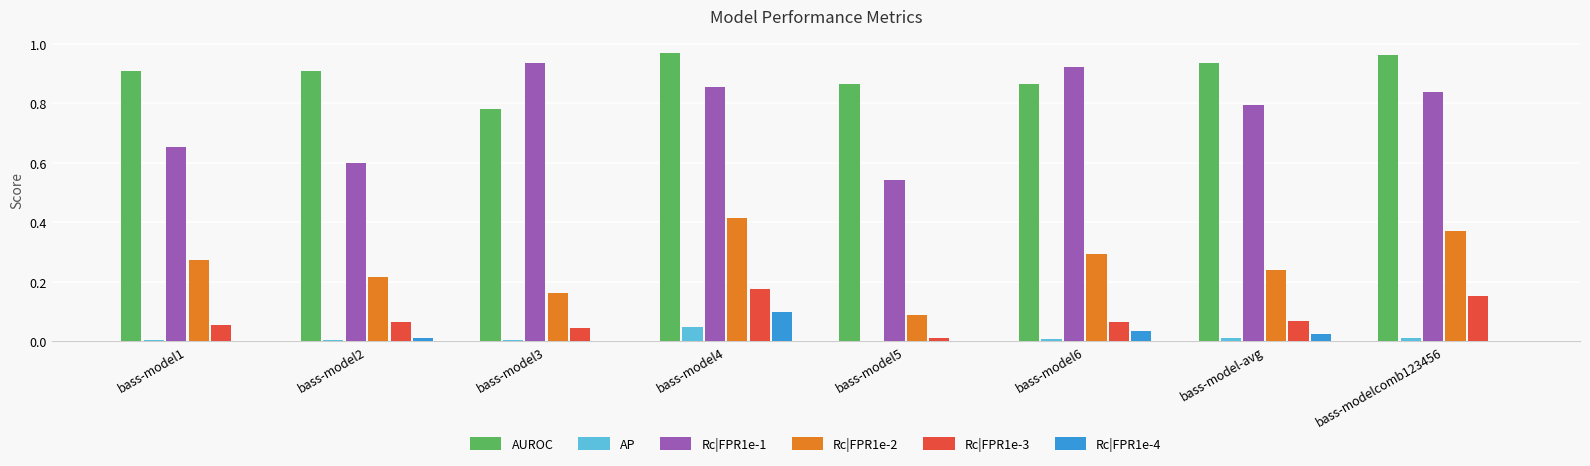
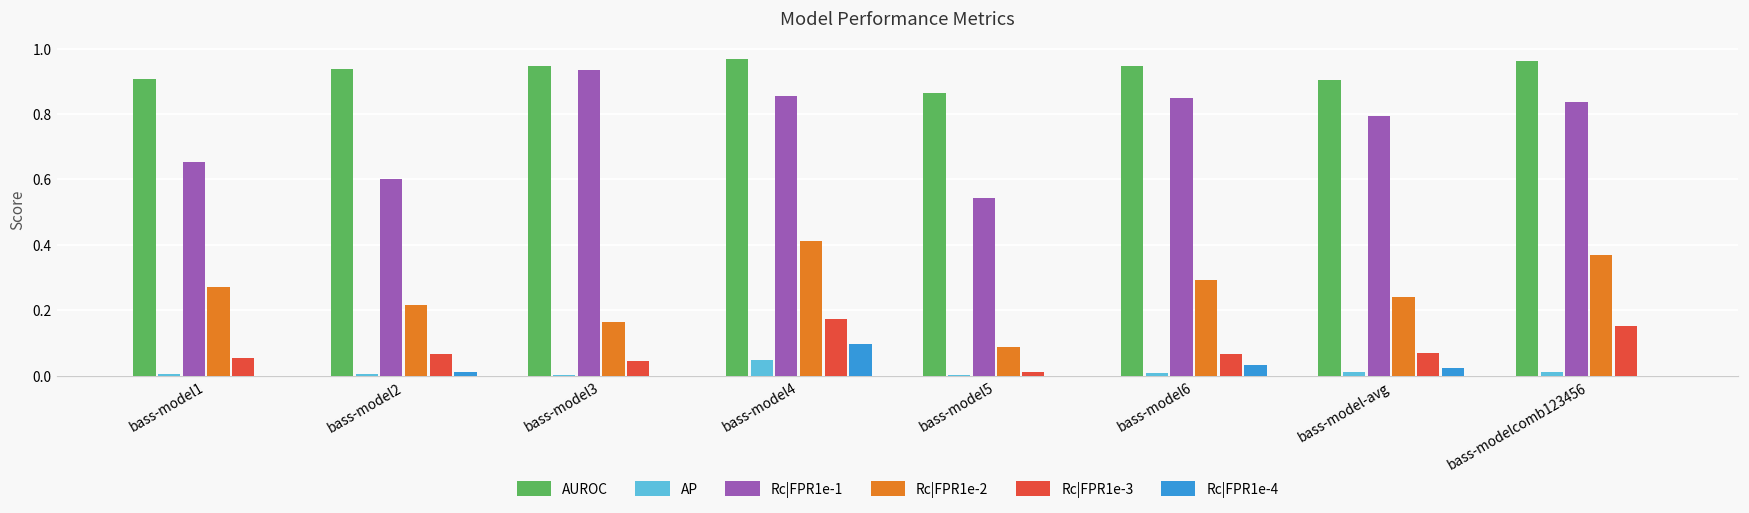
  {
    "AUROC": {
      "bass-model1": 0.91,
-     "bass-model2": 0.91,
-     "bass-model3": 0.78,
+     "bass-model2": 0.94,
+     "bass-model3": 0.95,
      "bass-model4": 0.97,
      "bass-model5": 0.86,
-     "bass-model6": 0.86,
-     "bass-model-avg": 0.93,
+     "bass-model6": 0.95,
+     "bass-model-avg": 0.90,
      "bass-modelcomb123456": 0.96
    },
    "Rc|FPR1e-1": {
      "bass-model1": 0.65,
      "bass-model2": 0.60,
      "bass-model3": 0.93,
      "bass-model4": 0.86,
      "bass-model5": 0.54,
-     "bass-model6": 0.92,
+     "bass-model6": 0.85,
      "bass-model-avg": 0.80,
      "bass-modelcomb123456": 0.84
    }
  }
